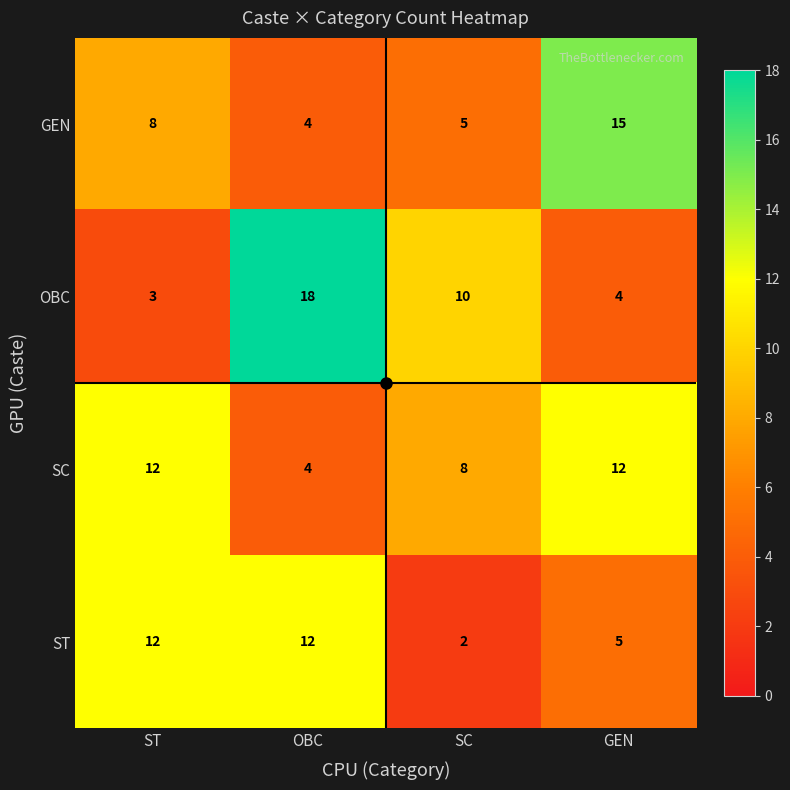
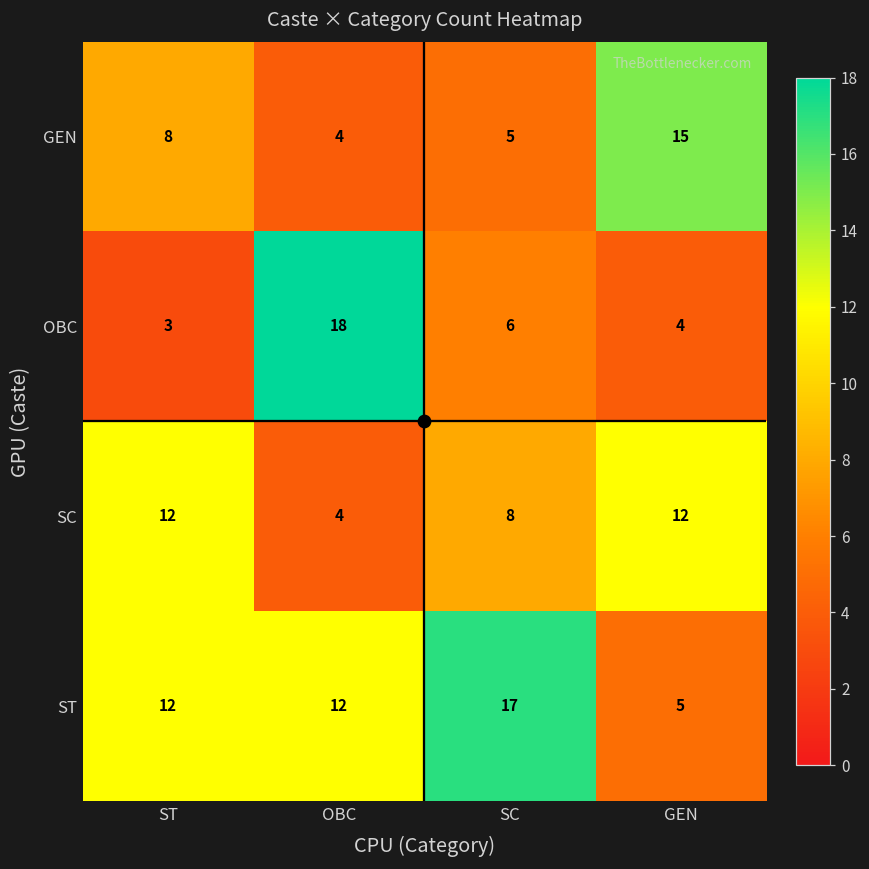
  {
    "GEN": {
      "ST": 8,
      "OBC": 4,
      "SC": 5
    },
    "OBC": {
      "ST": 3,
      "OBC": 18,
-     "SC": 10,
+     "SC": 6,
      "GEN": 4
    },
    "SC": {
      "ST": 12,
      "OBC": 4,
      "SC": 8,
      "GEN": 12
    },
    "ST": {
      "ST": 12,
      "OBC": 12,
-     "SC": 2,
+     "SC": 17,
      "GEN": 5
    }
  }
